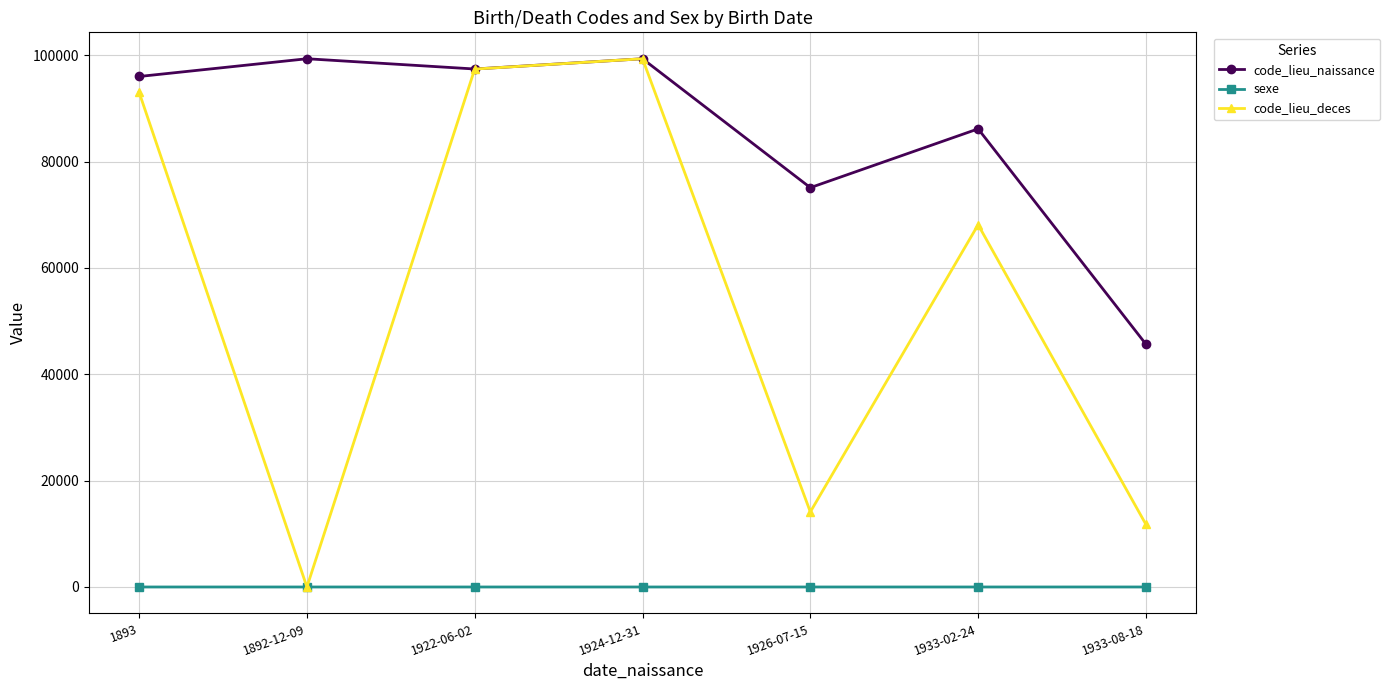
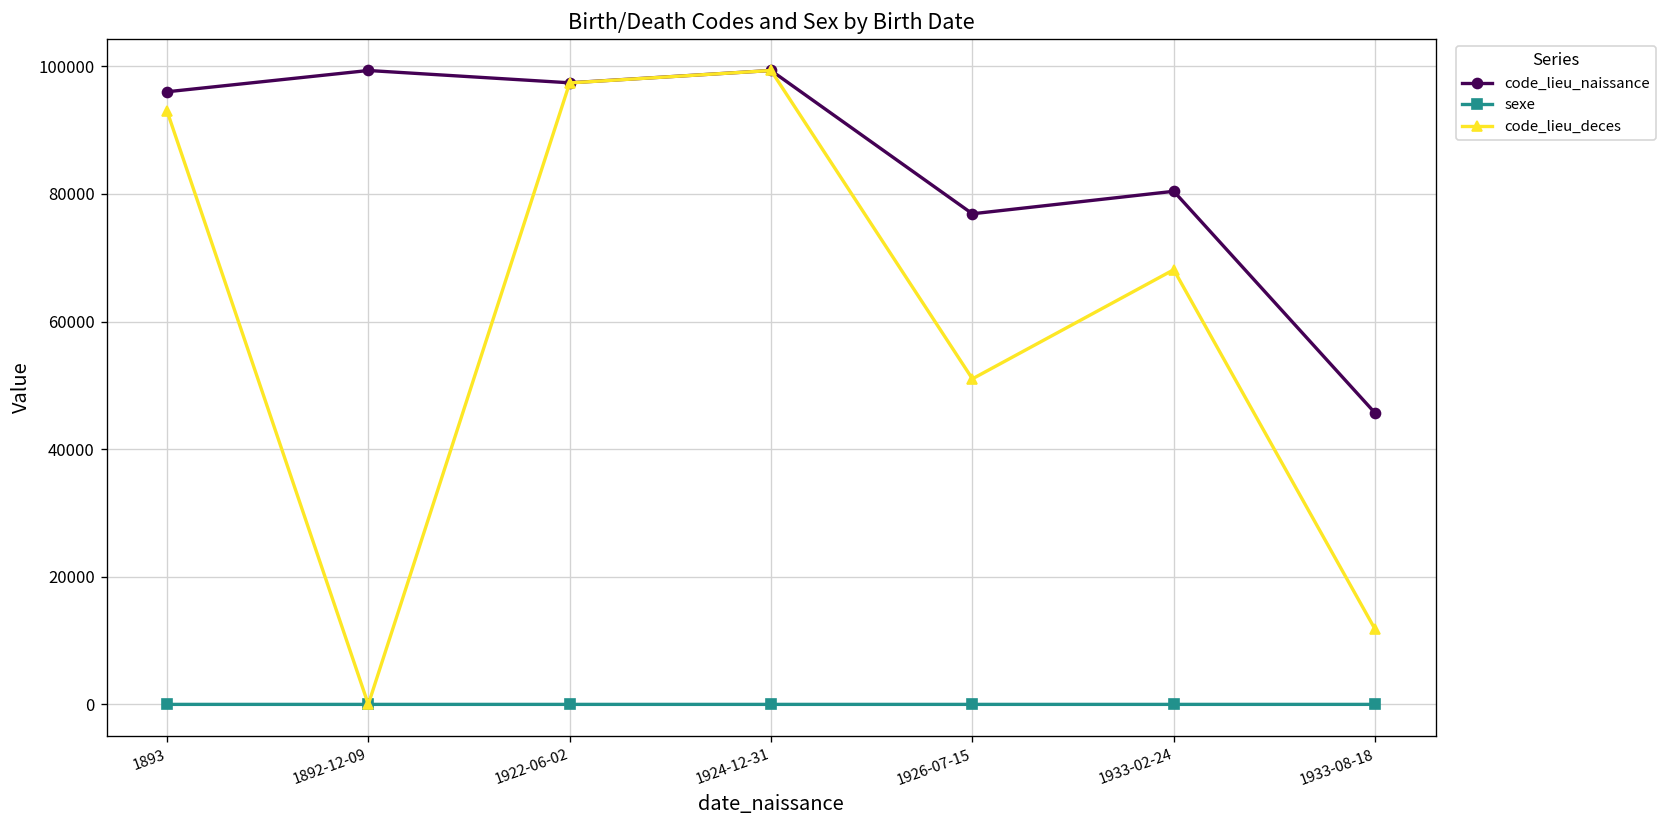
  {
    "code_lieu_naissance": {
      "1893": 96000,
      "1892-12-09": 99000,
-     "1926-07-15": 75000,
-     "1933-02-24": 86000,
+     "1926-07-15": 77000,
+     "1933-02-24": 80000,
      "1933-08-18": 46000
    },
    "sexe": {
      "1893": 0,
      "1922-06-02": 0,
      "1924-12-31": 0,
      "1926-07-15": 0,
      "1933-02-24": 0,
      "1933-08-18": 0
    },
    "code_lieu_deces": {
      "1893": 93000,
-     "1926-07-15": 14000,
+     "1926-07-15": 51000,
      "1933-02-24": 68000,
      "1933-08-18": 12000
    }
  }
